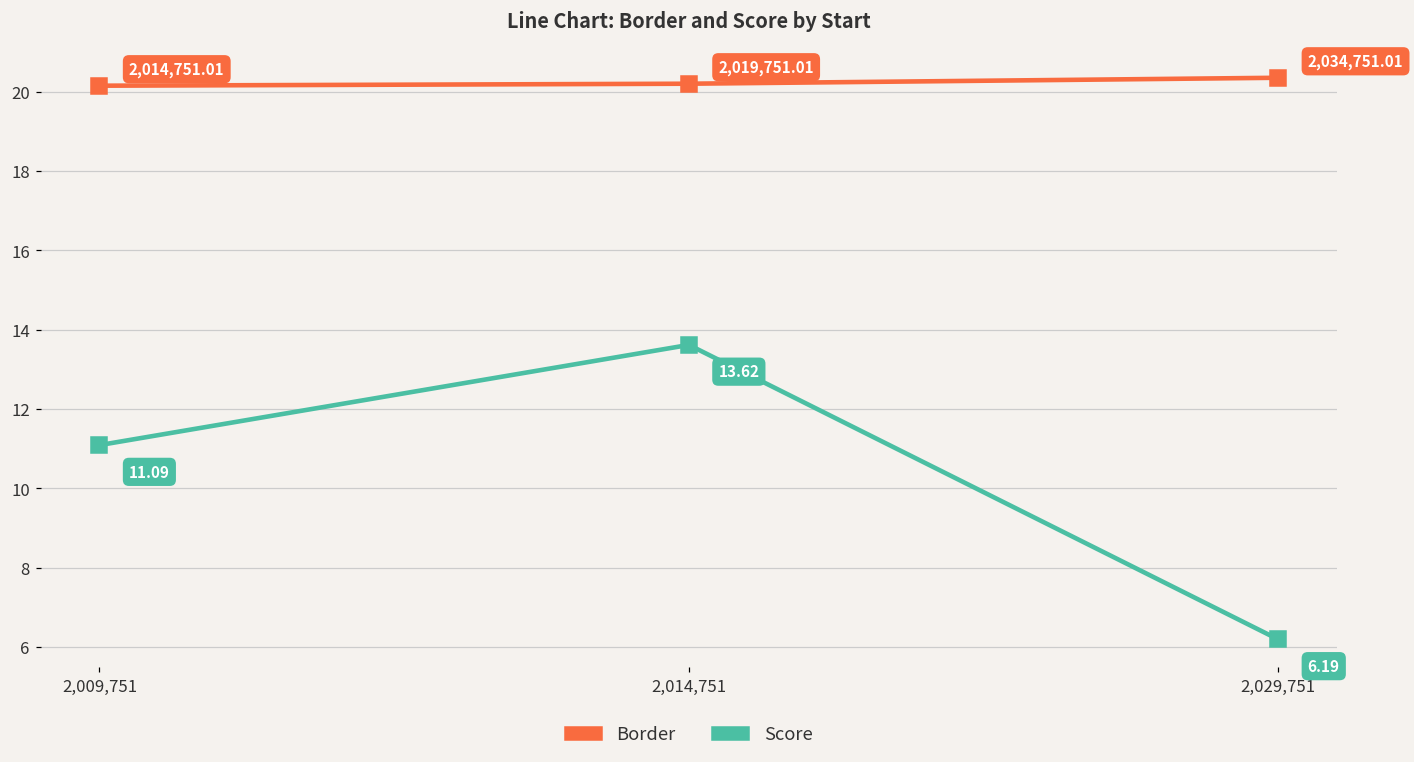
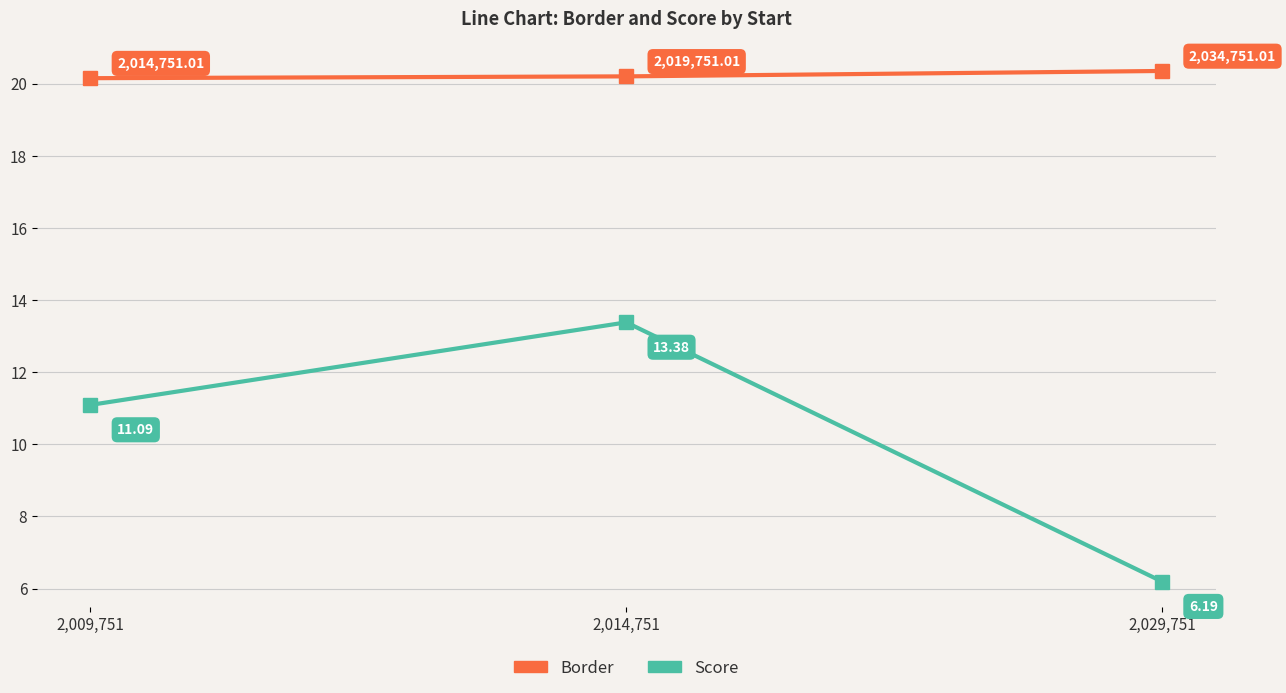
  {
    "Border": {
      "2,009,751": 20.1,
      "2,014,751": 20.2,
      "2,029,751": 20.3
    },
    "Score": {
-     "2,014,751": 13.62
+     "2,014,751": 13.38
    }
  }
